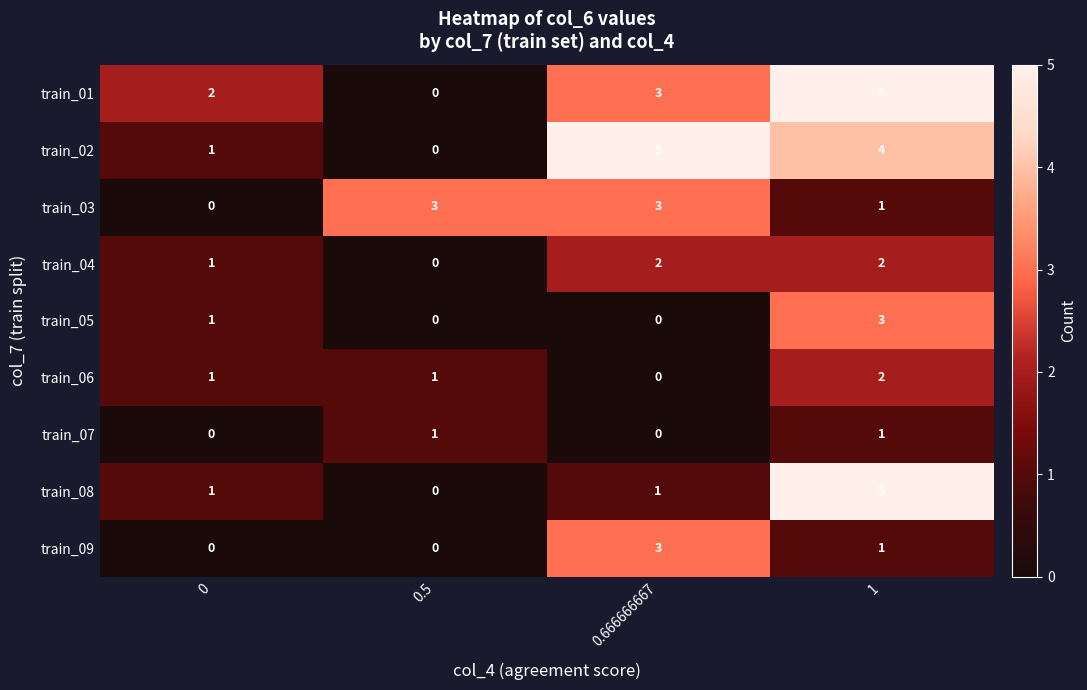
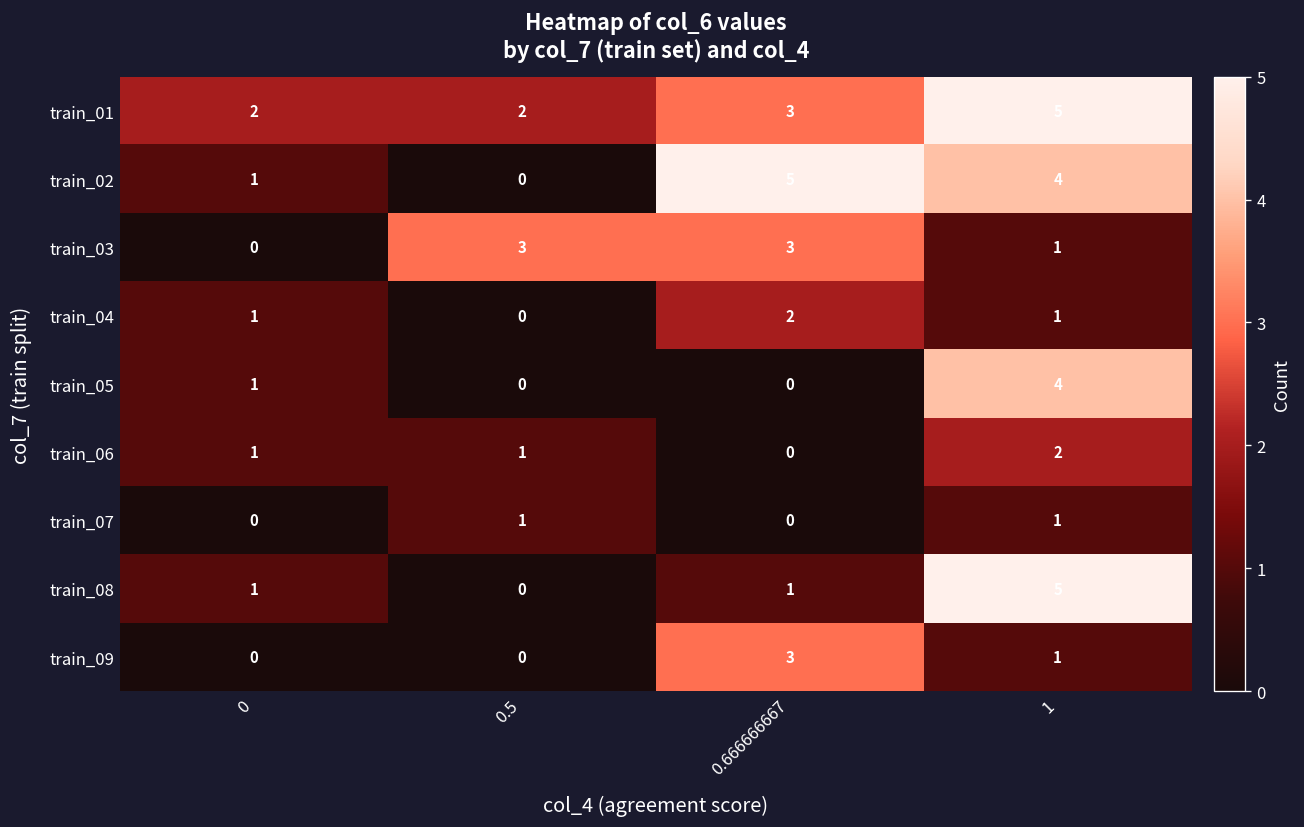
  {
    "train_01": {
      "0": 2,
-     "0.5": 0,
+     "0.5": 2,
      "0.666666667": 3
    },
    "train_02": {
      "0": 1,
      "0.5": 0,
      "1": 4
    },
    "train_03": {
      "0": 0,
      "0.5": 3,
      "0.666666667": 3,
      "1": 1
    },
    "train_04": {
      "0": 1,
      "0.5": 0,
      "0.666666667": 2,
-     "1": 2
+     "1": 1
    },
    "train_05": {
      "0": 1,
      "0.5": 0,
      "0.666666667": 0,
-     "1": 3
+     "1": 4
    },
    "train_06": {
      "0": 1,
      "0.5": 1,
      "0.666666667": 0,
      "1": 2
    },
    "train_07": {
      "0": 0,
      "0.5": 1,
      "0.666666667": 0,
      "1": 1
    },
    "train_08": {
      "0": 1,
      "0.5": 0,
      "0.666666667": 1
    },
    "train_09": {
      "0": 0,
      "0.5": 0,
      "0.666666667": 3,
      "1": 1
    }
  }
